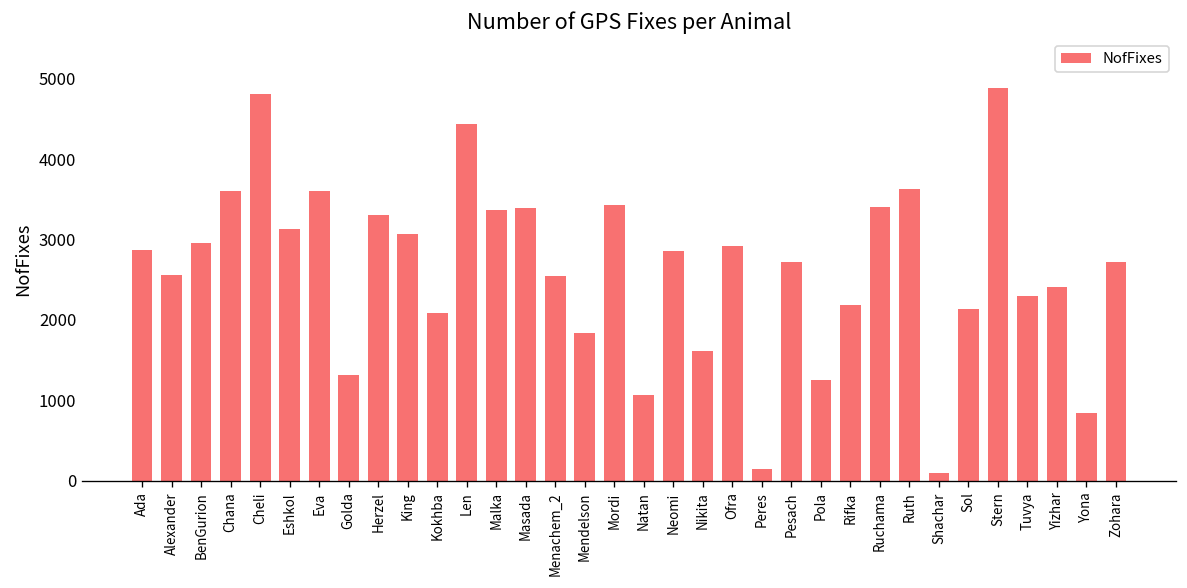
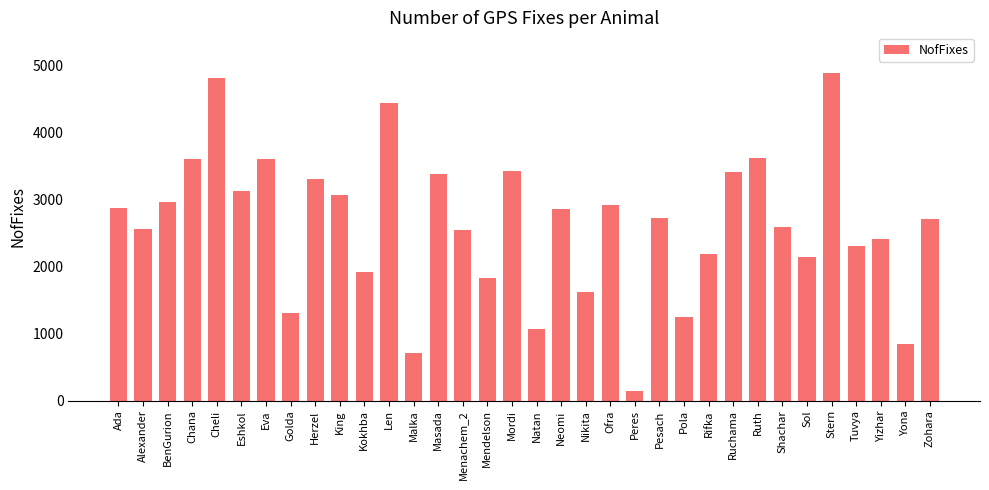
  {
    "Ada": 2900,
    "Alexander": 2600,
    "BenGurion": 3000,
    "Chana": 3600,
    "Cheli": 4800,
    "Eshkol": 3100,
    "Eva": 3600,
    "Golda": 1300,
    "Herzel": 3300,
    "King": 3100,
-   "Kokhba": 2100,
+   "Kokhba": 1900,
    "Len": 4400,
-   "Malka": 3400,
+   "Malka": 700,
    "Masada": 3400,
    "Menachem_2": 2500,
    "Mendelson": 1800,
    "Mordi": 3400,
    "Natan": 1100,
    "Neomi": 2900,
    "Nikita": 1600,
    "Ofra": 2900,
    "Peres": 100,
    "Pesach": 2700,
    "Pola": 1300,
    "Rifka": 2200,
    "Ruchama": 3400,
    "Ruth": 3600,
-   "Shachar": 100,
+   "Shachar": 2600,
    "Sol": 2100,
    "Stern": 4900,
    "Tuvya": 2300,
    "Yizhar": 2400,
    "Yona": 800,
    "Zohara": 2700
  }
